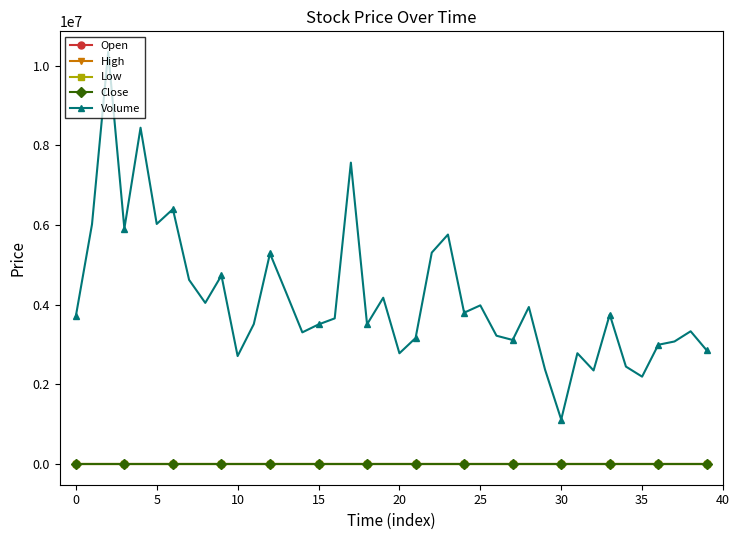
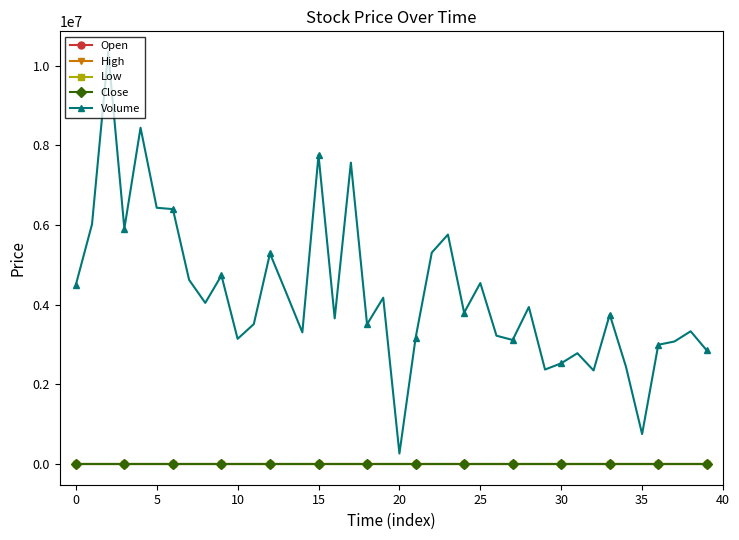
  {
    "Close": {
      "0": 0,
      "5": 0,
      "10": 0,
      "15": 0,
      "20": 0,
      "25": 0,
      "30": 0,
      "35": 0
    },
    "Volume": {
-     "0": 3700000,
-     "5": 6000000,
-     "10": 2700000,
-     "15": 3500000,
-     "20": 2800000,
-     "25": 4000000,
-     "30": 1100000,
-     "35": 2200000
+     "0": 4500000,
+     "5": 6400000,
+     "10": 3100000,
+     "15": 7800000,
+     "20": 300000,
+     "25": 4500000,
+     "30": 2500000,
+     "35": 800000
    }
  }
